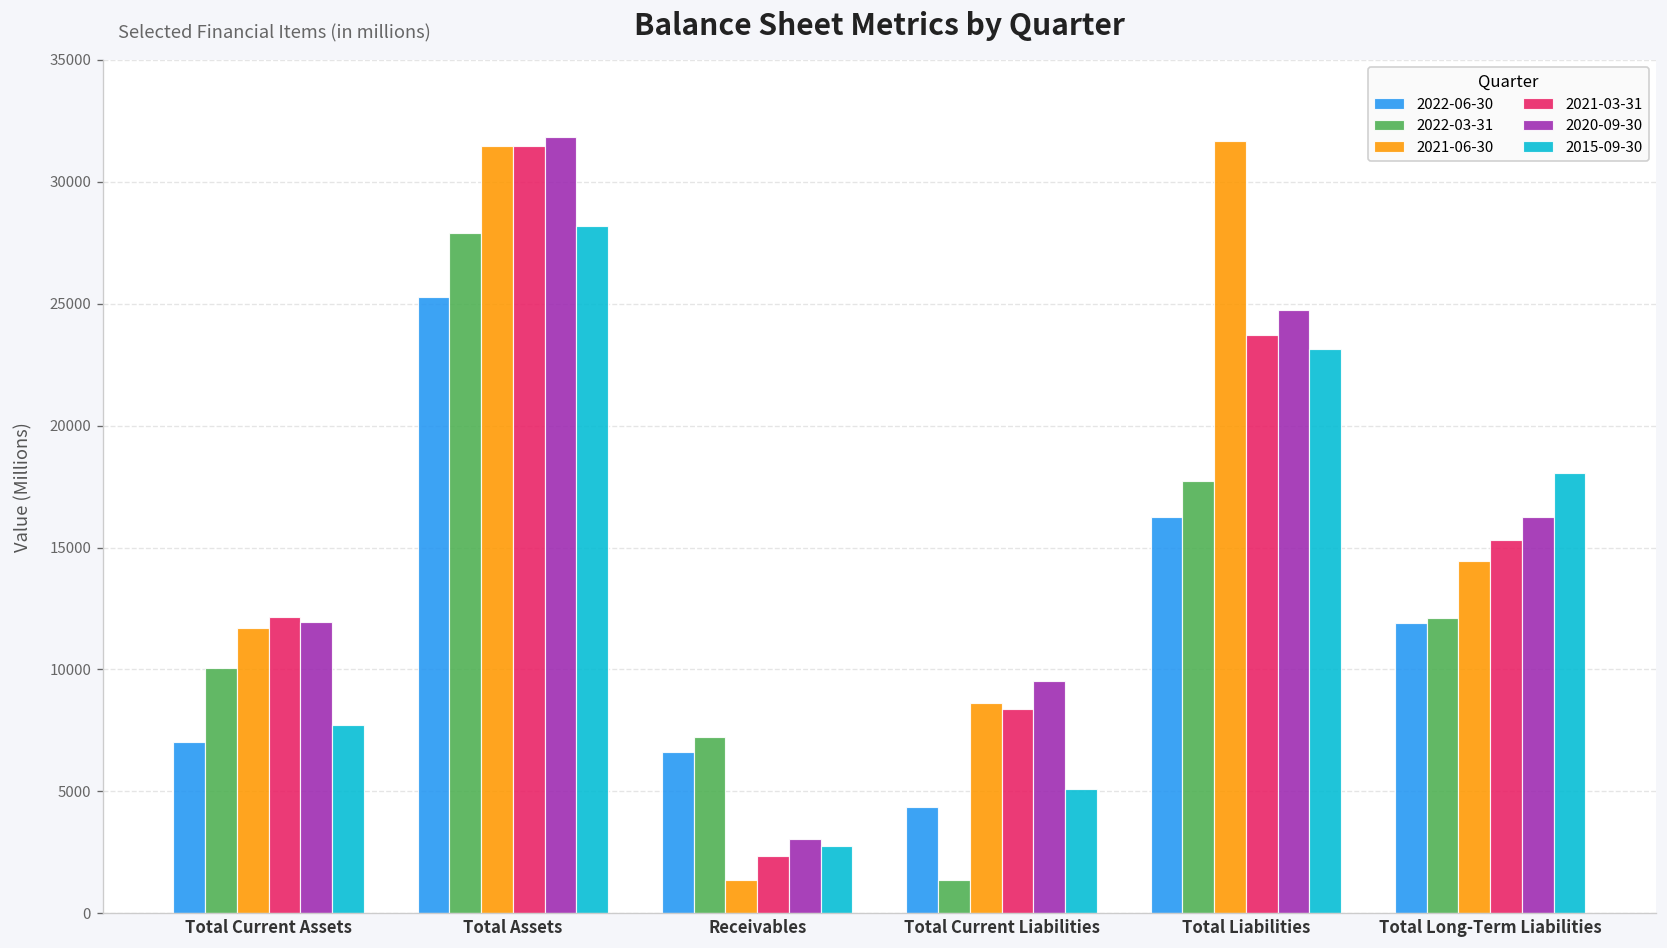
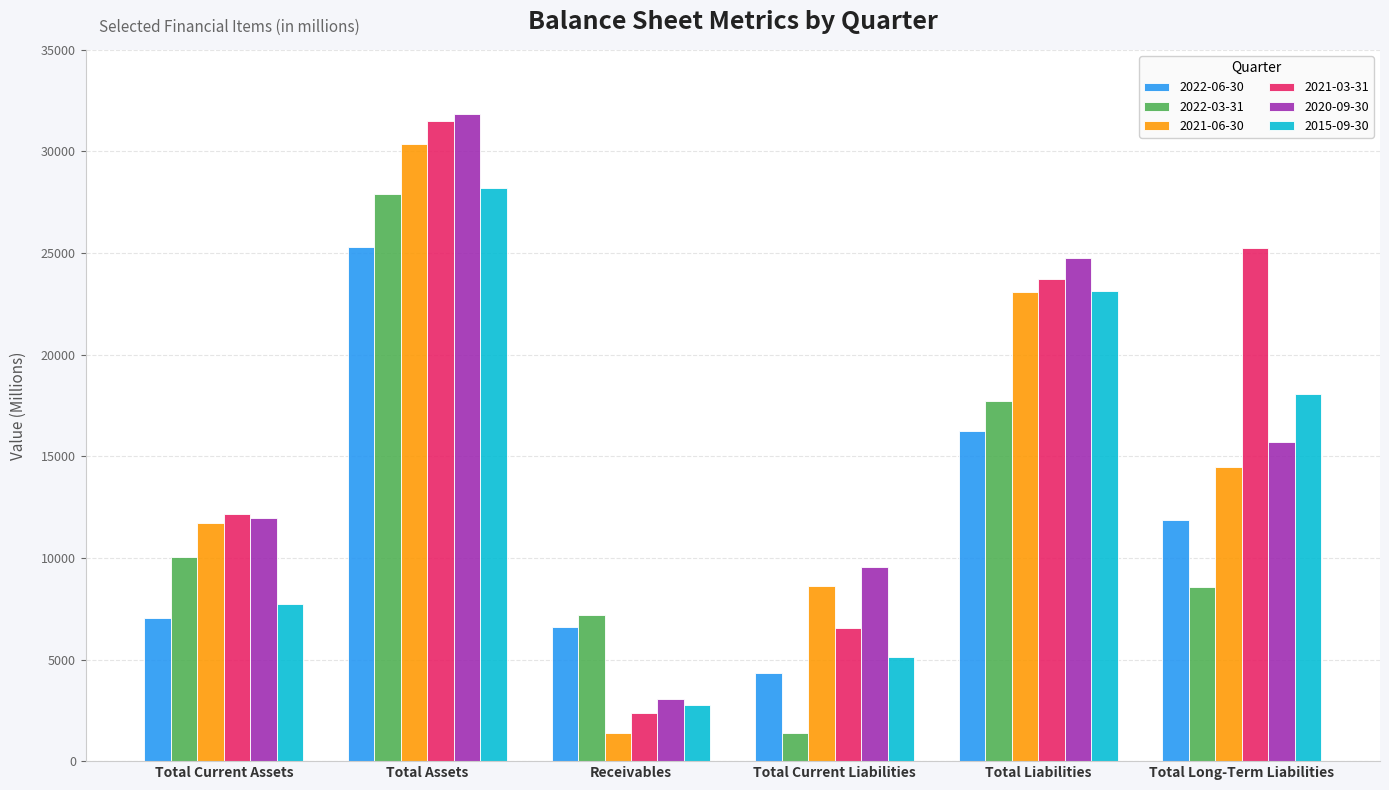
  {
    "2022-03-31": {
      "Total Current Assets": 10100,
      "Total Assets": 27900,
      "Receivables": 7200,
      "Total Current Liabilities": 1400,
      "Total Liabilities": 17700,
-     "Total Long-Term Liabilities": 12100
+     "Total Long-Term Liabilities": 8600
    },
    "2021-06-30": {
      "Total Current Assets": 11700,
-     "Total Assets": 31400,
+     "Total Assets": 30300,
      "Receivables": 1400,
      "Total Current Liabilities": 8600,
-     "Total Liabilities": 31700,
+     "Total Liabilities": 23100,
      "Total Long-Term Liabilities": 14500
    },
    "2021-03-31": {
      "Total Current Assets": 12200,
      "Total Assets": 31500,
      "Receivables": 2400,
-     "Total Current Liabilities": 8400,
+     "Total Current Liabilities": 6500,
      "Total Liabilities": 23700,
-     "Total Long-Term Liabilities": 15300
+     "Total Long-Term Liabilities": 25200
    },
    "2020-09-30": {
      "Total Current Assets": 11900,
      "Total Assets": 31800,
      "Receivables": 3000,
      "Total Current Liabilities": 9500,
      "Total Liabilities": 24700,
-     "Total Long-Term Liabilities": 16300
+     "Total Long-Term Liabilities": 15700
    }
  }
